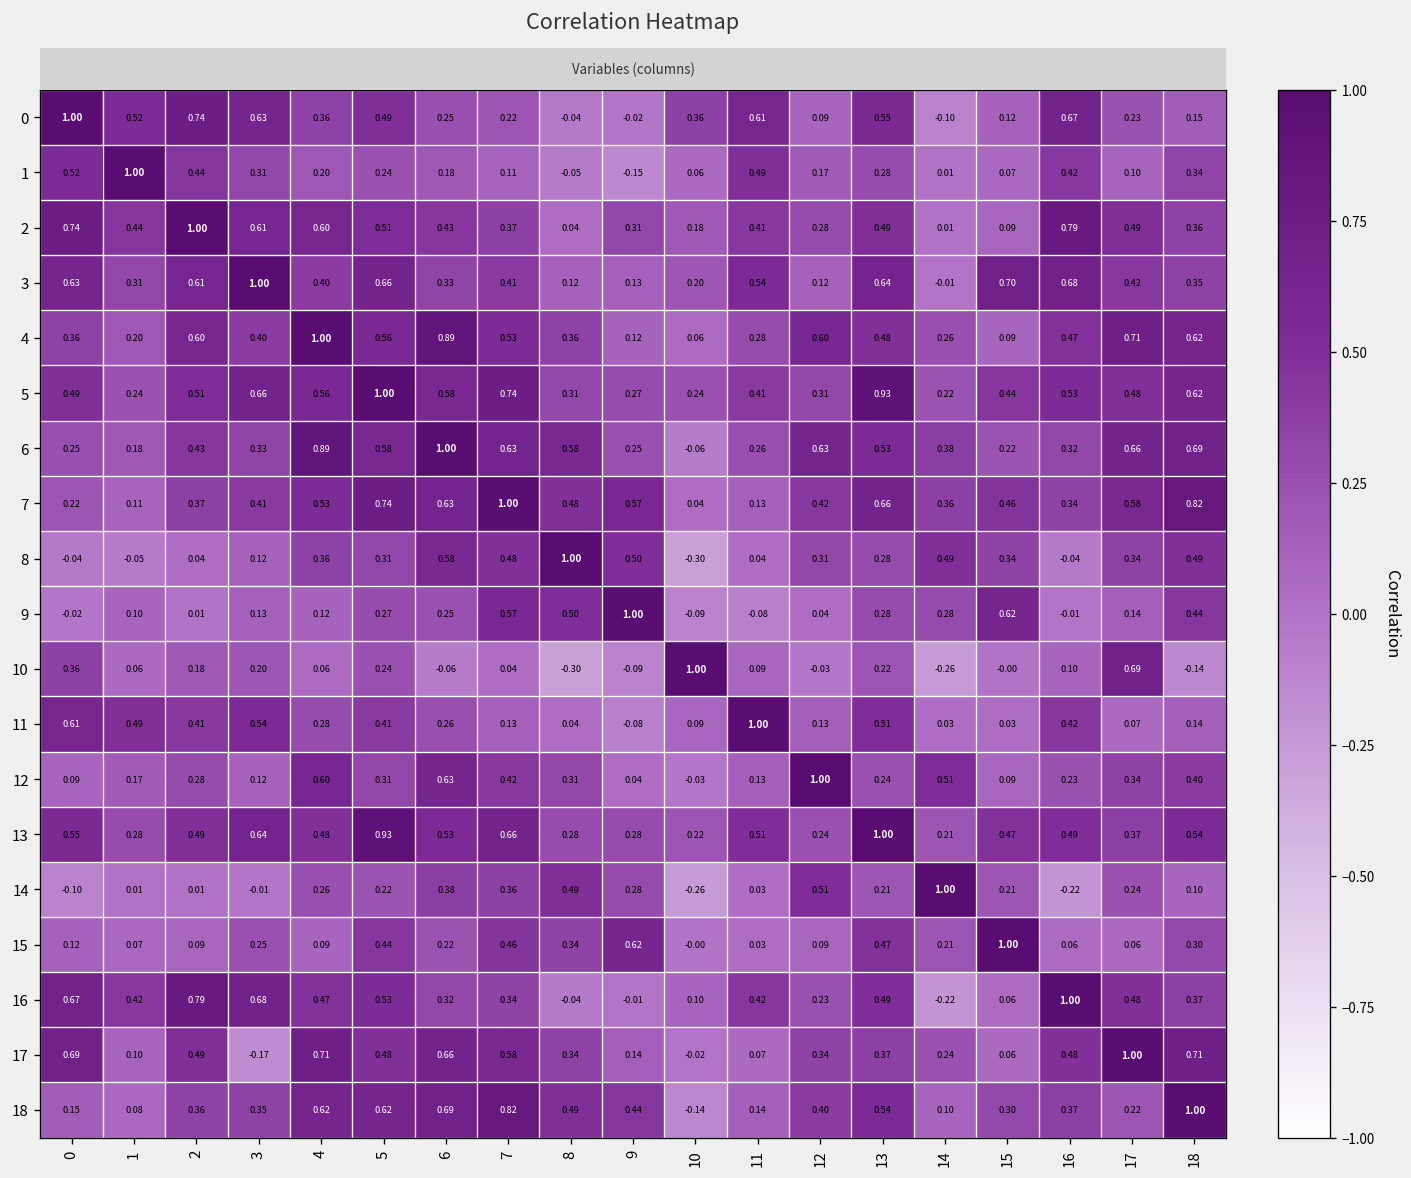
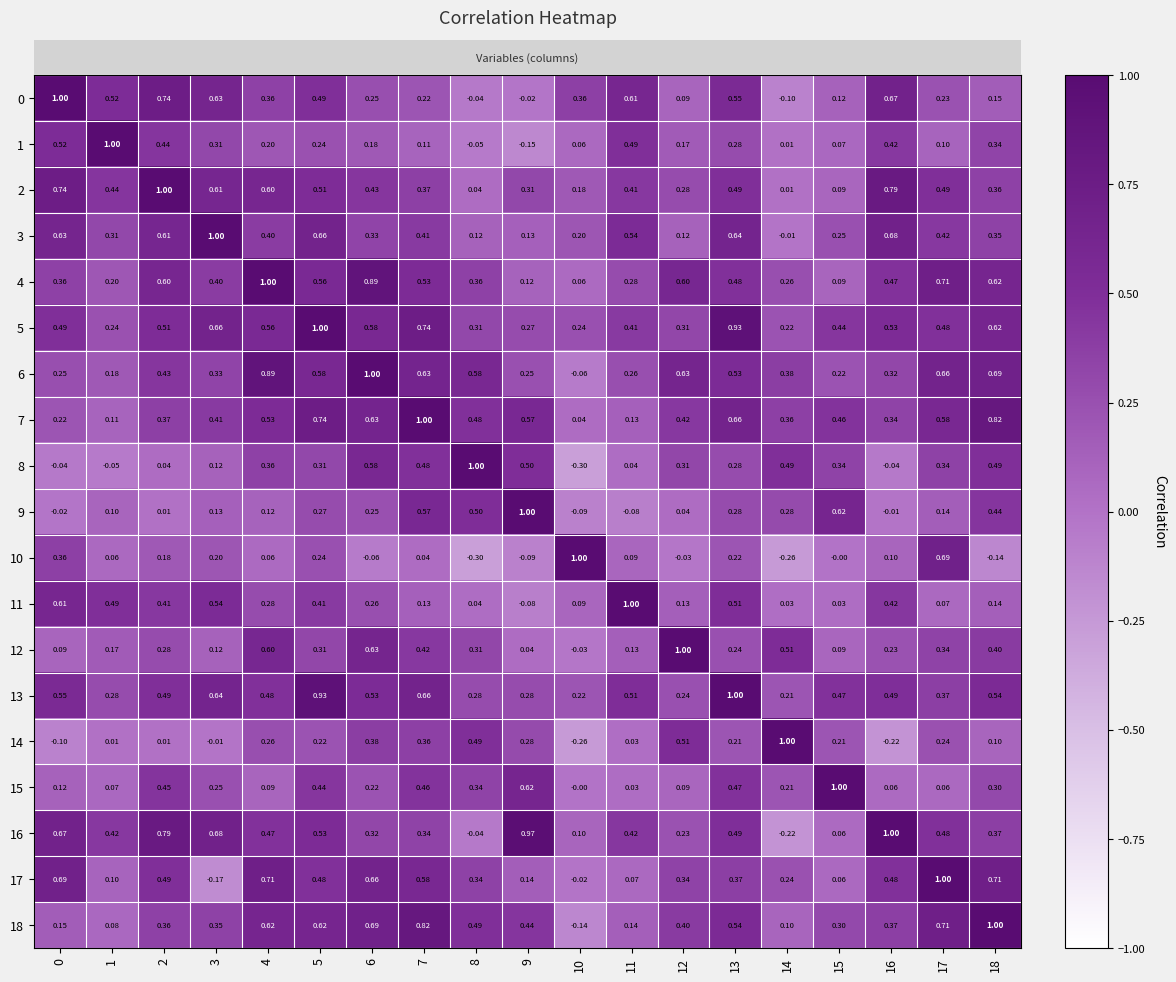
  {
    "3": {
      "0": 0.63,
      "1": 0.31,
      "2": 0.61,
      "3": 1.00,
      "4": 0.40,
      "5": 0.66,
      "6": 0.33,
      "7": 0.41,
      "8": 0.12,
      "9": 0.13,
      "10": 0.20,
      "11": 0.54,
      "12": 0.12,
      "13": 0.64,
      "14": -0.01,
-     "15": 0.70,
+     "15": 0.25,
      "16": 0.68,
      "17": 0.42,
      "18": 0.35
    },
    "15": {
      "0": 0.12,
      "1": 0.07,
-     "2": 0.09,
+     "2": 0.45,
      "3": 0.25,
      "4": 0.09,
      "5": 0.44,
      "6": 0.22,
      "7": 0.46,
      "8": 0.34,
      "9": 0.62,
      "10": -0.00,
      "11": 0.03,
      "12": 0.09,
      "13": 0.47,
      "14": 0.21,
      "15": 1.00,
      "16": 0.06,
      "17": 0.06,
      "18": 0.30
    },
    "16": {
      "0": 0.67,
      "1": 0.42,
      "2": 0.79,
      "3": 0.68,
      "4": 0.47,
      "5": 0.53,
      "6": 0.32,
      "7": 0.34,
      "8": -0.04,
-     "9": -0.01,
+     "9": 0.97,
      "10": 0.10,
      "11": 0.42,
      "12": 0.23,
      "13": 0.49,
      "14": -0.22,
      "15": 0.06,
      "16": 1.00,
      "17": 0.48,
      "18": 0.37
    },
    "18": {
      "0": 0.15,
      "1": 0.08,
      "2": 0.36,
      "3": 0.35,
      "4": 0.62,
      "5": 0.62,
      "6": 0.69,
      "7": 0.82,
      "8": 0.49,
      "9": 0.44,
      "10": -0.14,
      "11": 0.14,
      "12": 0.40,
      "13": 0.54,
      "14": 0.10,
      "15": 0.30,
      "16": 0.37,
-     "17": 0.22,
+     "17": 0.71,
      "18": 1.00
    }
  }
